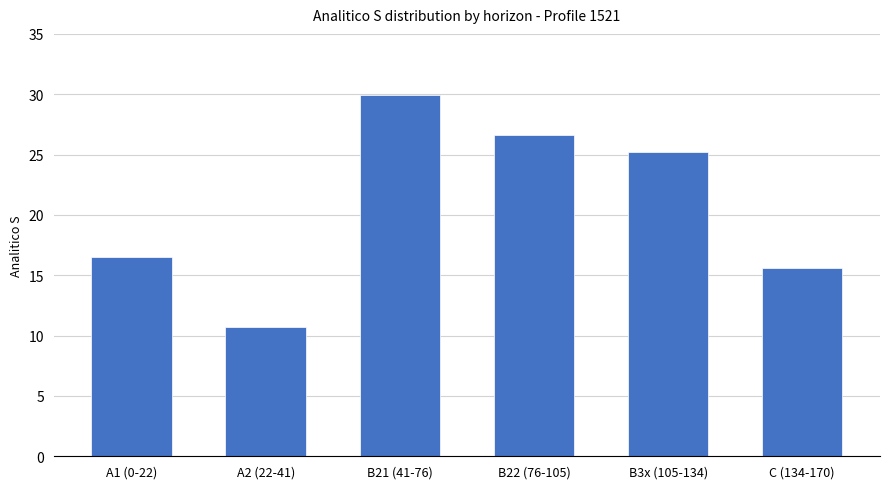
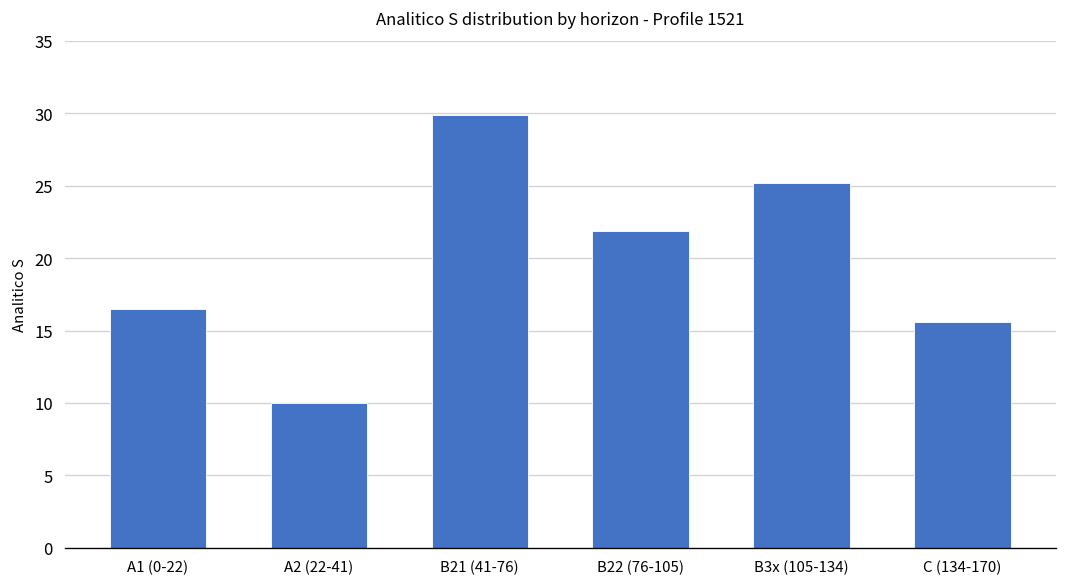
  {
    "A1 (0-22)": 16.5,
-   "A2 (22-41)": 10.7,
+   "A2 (22-41)": 10.0,
    "B21 (41-76)": 29.9,
-   "B22 (76-105)": 26.6,
+   "B22 (76-105)": 21.9,
    "B3x (105-134)": 25.2,
    "C (134-170)": 15.6
  }
